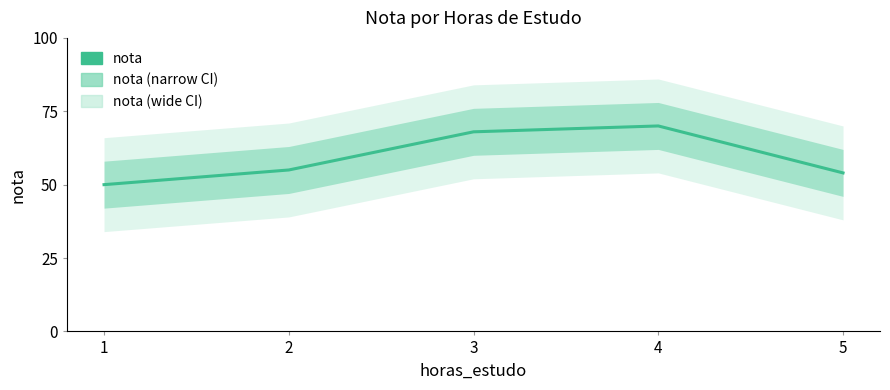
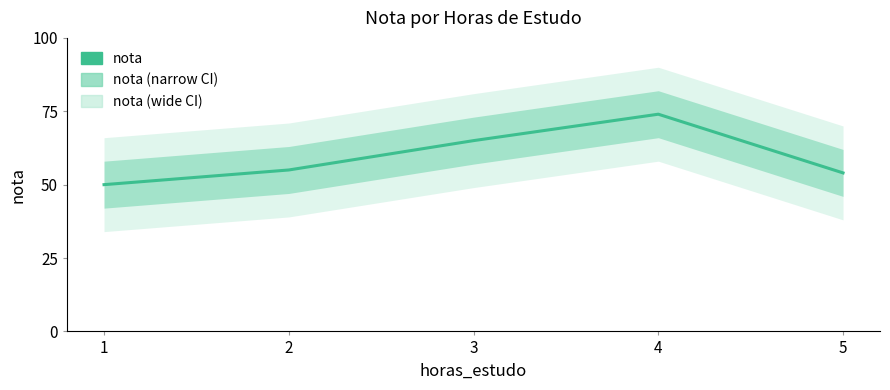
  {
    "nota": {
      "1": 50,
      "2": 55,
-     "3": 68,
-     "4": 70,
+     "3": 65,
+     "4": 74,
      "5": 54
    }
  }
